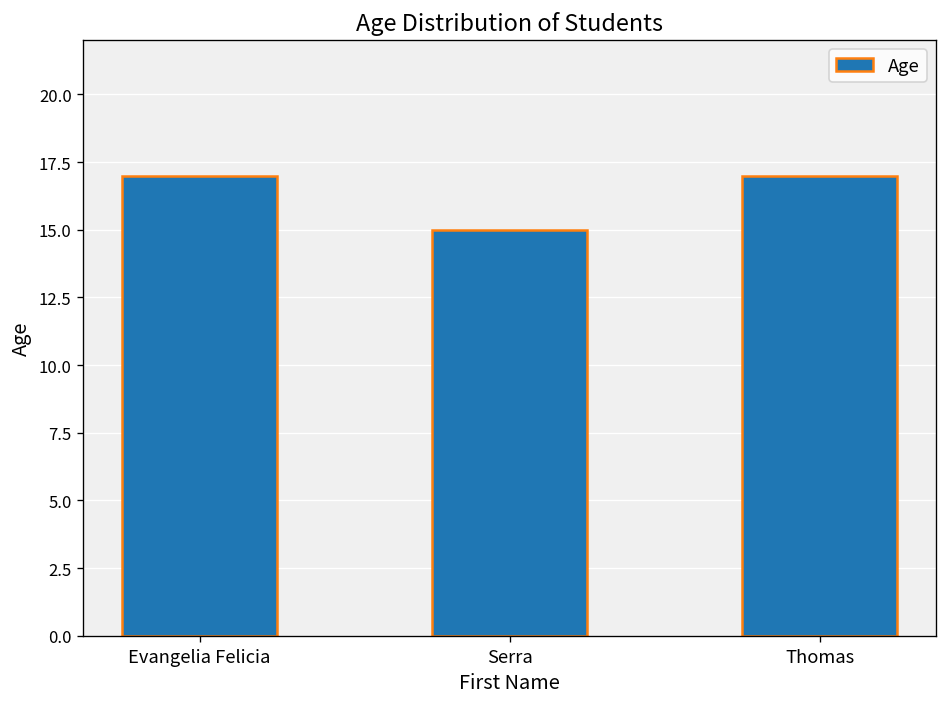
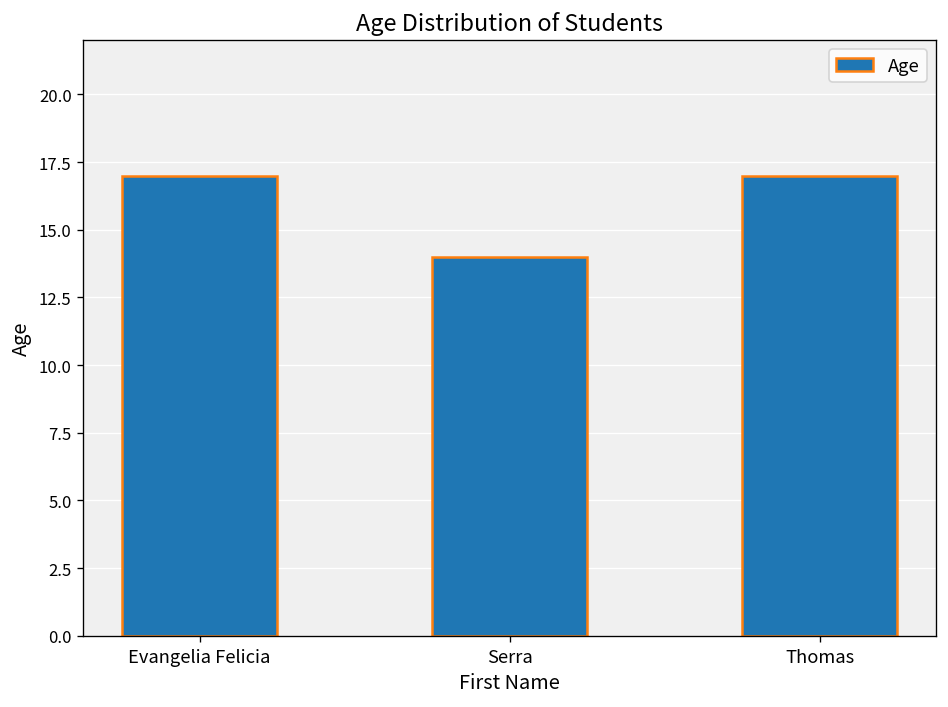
  {
    "Evangelia Felicia": 17,
-   "Serra": 15,
+   "Serra": 14,
    "Thomas": 17
  }
